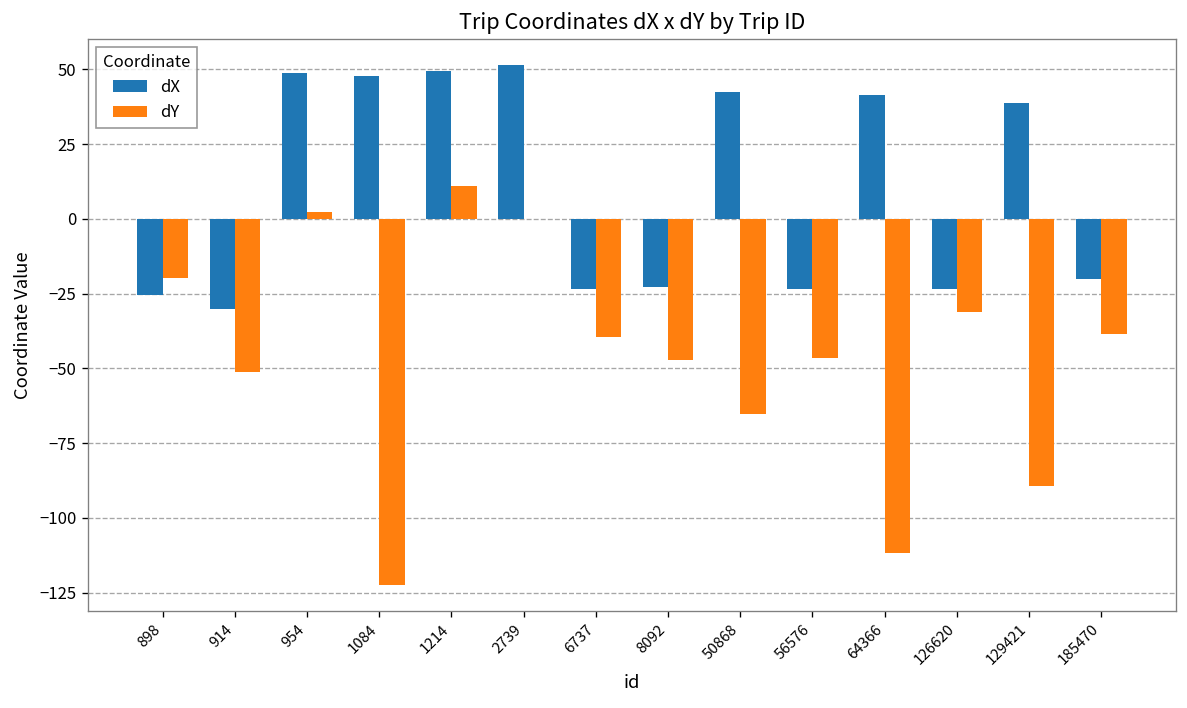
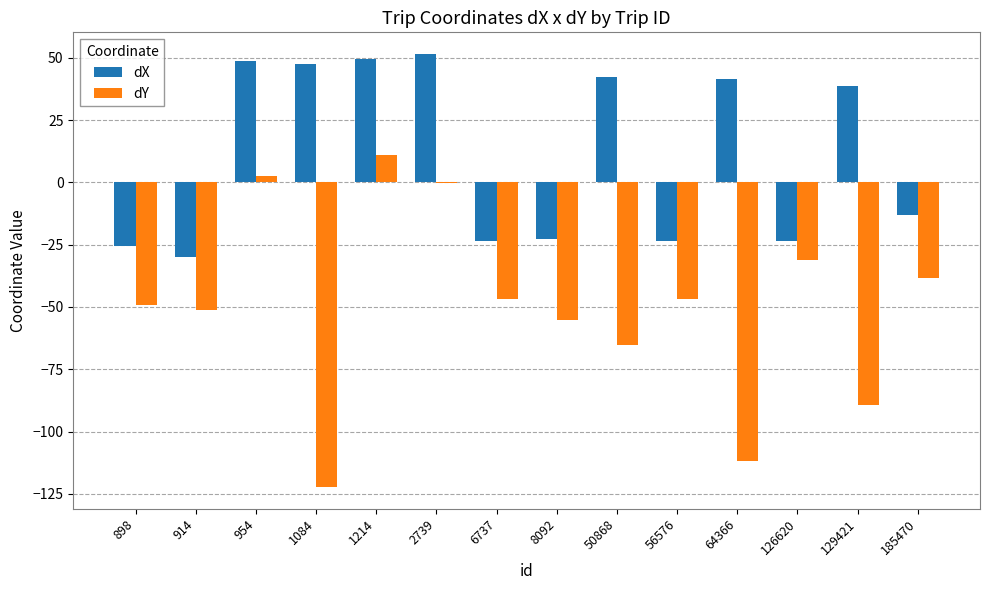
  {
    "dX": {
      "898": -25,
      "914": -30,
      "954": 49,
      "1084": 48,
      "1214": 50,
      "2739": 52,
      "6737": -24,
      "8092": -23,
      "50868": 42,
      "56576": -24,
      "64366": 42,
      "126620": -24,
      "129421": 39,
-     "185470": -20
+     "185470": -13
    },
    "dY": {
-     "898": -20,
+     "898": -49,
      "914": -51,
      "954": 2,
      "1084": -122,
      "1214": 11,
-     "6737": -39,
-     "8092": -47,
+     "6737": -47,
+     "8092": -55,
      "50868": -65,
      "56576": -47,
      "64366": -112,
      "126620": -31,
      "129421": -89,
      "185470": -39
    }
  }
